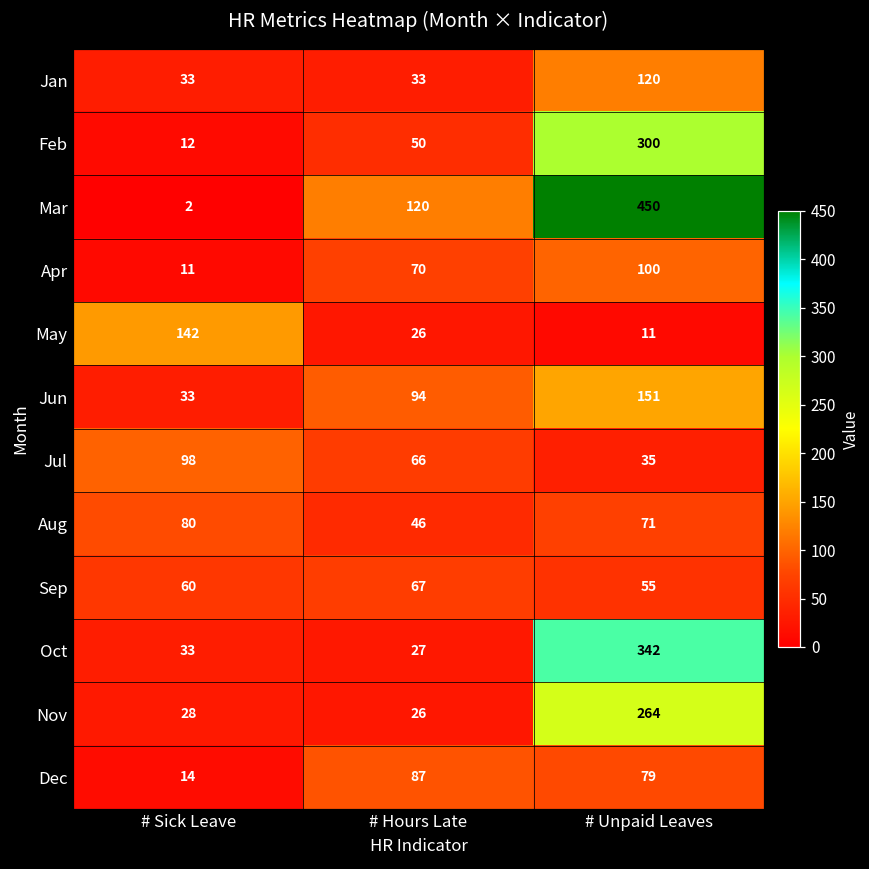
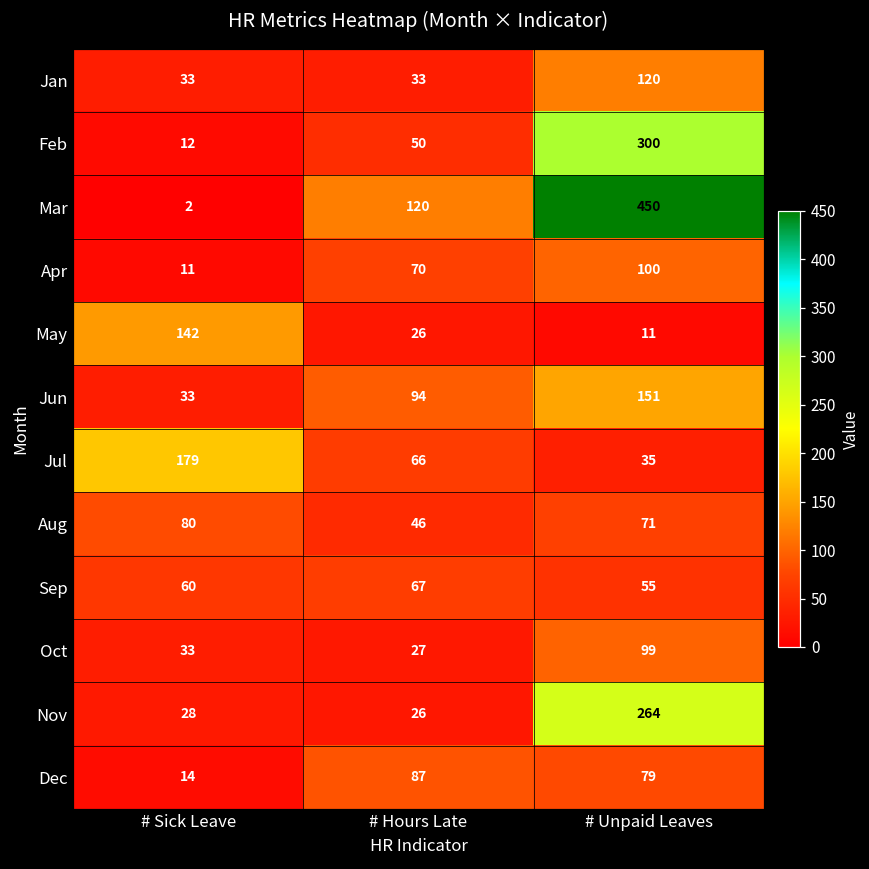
  {
    "Jan": {
      "# Sick Leave": 33,
      "# Hours Late": 33,
      "# Unpaid Leaves": 120
    },
    "Feb": {
      "# Sick Leave": 12,
      "# Hours Late": 50,
      "# Unpaid Leaves": 300
    },
    "Mar": {
      "# Sick Leave": 2,
      "# Hours Late": 120,
      "# Unpaid Leaves": 450
    },
    "Apr": {
      "# Sick Leave": 11,
      "# Hours Late": 70,
      "# Unpaid Leaves": 100
    },
    "May": {
      "# Sick Leave": 142,
      "# Hours Late": 26,
      "# Unpaid Leaves": 11
    },
    "Jun": {
      "# Sick Leave": 33,
      "# Hours Late": 94,
      "# Unpaid Leaves": 151
    },
    "Jul": {
-     "# Sick Leave": 98,
+     "# Sick Leave": 179,
      "# Hours Late": 66,
      "# Unpaid Leaves": 35
    },
    "Aug": {
      "# Sick Leave": 80,
      "# Hours Late": 46,
      "# Unpaid Leaves": 71
    },
    "Sep": {
      "# Sick Leave": 60,
      "# Hours Late": 67,
      "# Unpaid Leaves": 55
    },
    "Oct": {
      "# Sick Leave": 33,
      "# Hours Late": 27,
-     "# Unpaid Leaves": 342
+     "# Unpaid Leaves": 99
    },
    "Nov": {
      "# Sick Leave": 28,
      "# Hours Late": 26,
      "# Unpaid Leaves": 264
    },
    "Dec": {
      "# Sick Leave": 14,
      "# Hours Late": 87,
      "# Unpaid Leaves": 79
    }
  }
